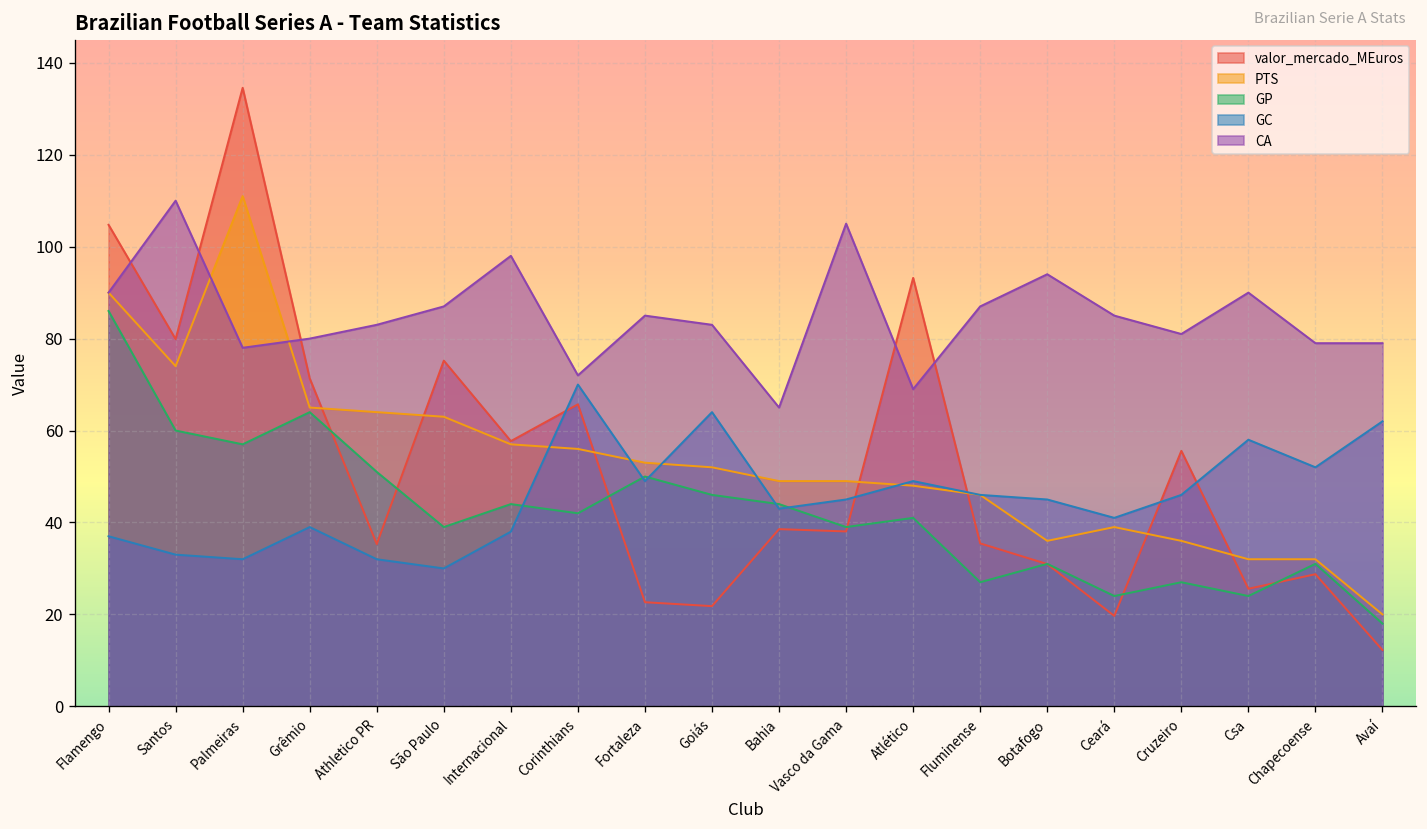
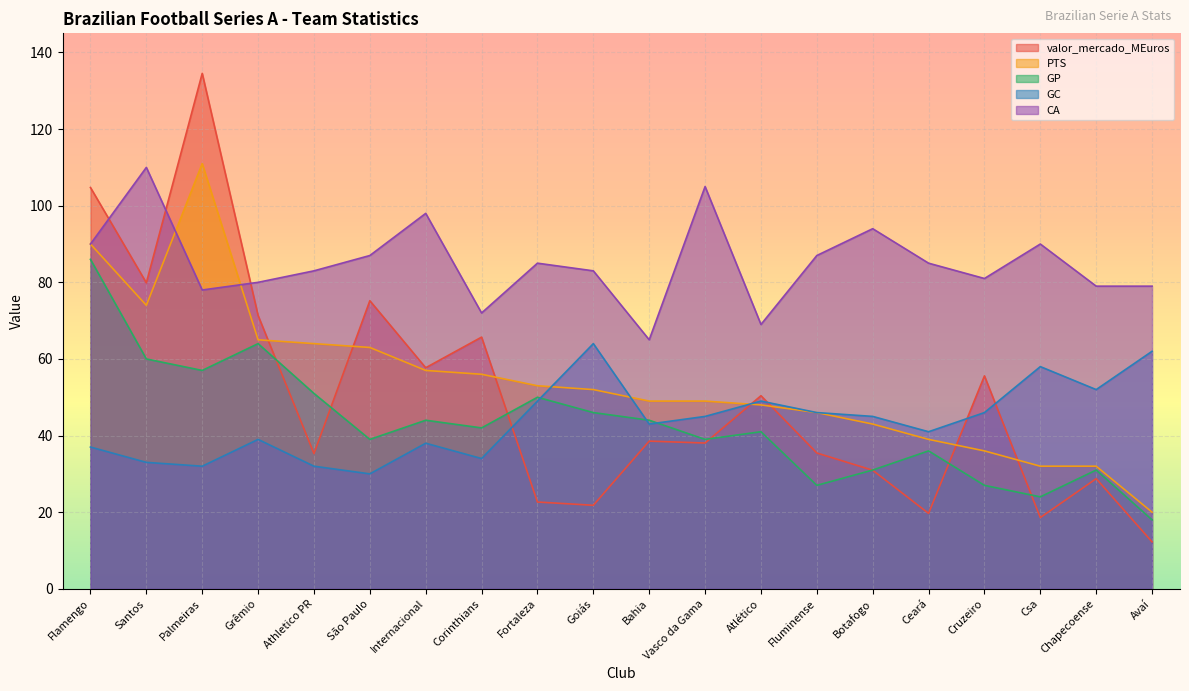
  {
    "valor_mercado_MEuros": {
      "Flamengo": 105,
      "Santos": 80,
      "Palmeiras": 135,
      "Grêmio": 71,
      "Athletico PR": 35,
      "São Paulo": 75,
      "Internacional": 58,
      "Corinthians": 66,
      "Fortaleza": 23,
      "Goiás": 22,
      "Bahia": 39,
      "Vasco da Gama": 38,
-     "Atlético": 93,
+     "Atlético": 50,
      "Fluminense": 35,
      "Ceará": 20,
      "Cruzeiro": 56,
-     "Csa": 26,
+     "Csa": 19,
      "Chapecoense": 29,
      "Avaí": 12
    },
    "PTS": {
      "Santos": 74,
      "Palmeiras": 111,
      "Grêmio": 65,
      "Athletico PR": 64,
      "São Paulo": 63,
      "Internacional": 57,
      "Corinthians": 56,
      "Fortaleza": 53,
      "Goiás": 52,
      "Bahia": 49,
      "Vasco da Gama": 49,
      "Atlético": 48,
-     "Botafogo": 36,
+     "Botafogo": 43,
      "Ceará": 39,
      "Cruzeiro": 36,
      "Csa": 32,
      "Chapecoense": 32,
      "Avaí": 20
    },
    "GP": {
      "Flamengo": 86,
      "Santos": 60,
      "Palmeiras": 57,
      "Grêmio": 64,
      "Athletico PR": 51,
      "São Paulo": 39,
      "Internacional": 44,
      "Corinthians": 42,
      "Fortaleza": 50,
      "Goiás": 46,
      "Bahia": 44,
      "Vasco da Gama": 39,
      "Atlético": 41,
      "Fluminense": 27,
-     "Ceará": 24,
+     "Ceará": 36,
      "Cruzeiro": 27,
      "Csa": 24,
      "Chapecoense": 31,
      "Avaí": 18
    },
    "GC": {
      "Flamengo": 37,
      "Santos": 33,
      "Palmeiras": 32,
      "Grêmio": 39,
      "Athletico PR": 32,
      "São Paulo": 30,
      "Internacional": 38,
-     "Corinthians": 70,
+     "Corinthians": 34,
      "Fortaleza": 49,
      "Goiás": 64,
      "Bahia": 43,
      "Vasco da Gama": 45,
      "Atlético": 49,
      "Botafogo": 45,
      "Ceará": 41,
      "Cruzeiro": 46,
      "Csa": 58,
      "Chapecoense": 52,
      "Avaí": 62
    },
    "CA": {
      "Santos": 110,
      "Palmeiras": 78,
      "Grêmio": 80,
      "Athletico PR": 83,
      "São Paulo": 87,
      "Internacional": 98,
      "Corinthians": 72,
      "Fortaleza": 85,
      "Goiás": 83,
      "Bahia": 65,
      "Vasco da Gama": 105,
      "Atlético": 69,
      "Fluminense": 87,
      "Botafogo": 94,
      "Ceará": 85,
      "Cruzeiro": 81,
      "Csa": 90,
      "Chapecoense": 79,
      "Avaí": 79
    }
  }
